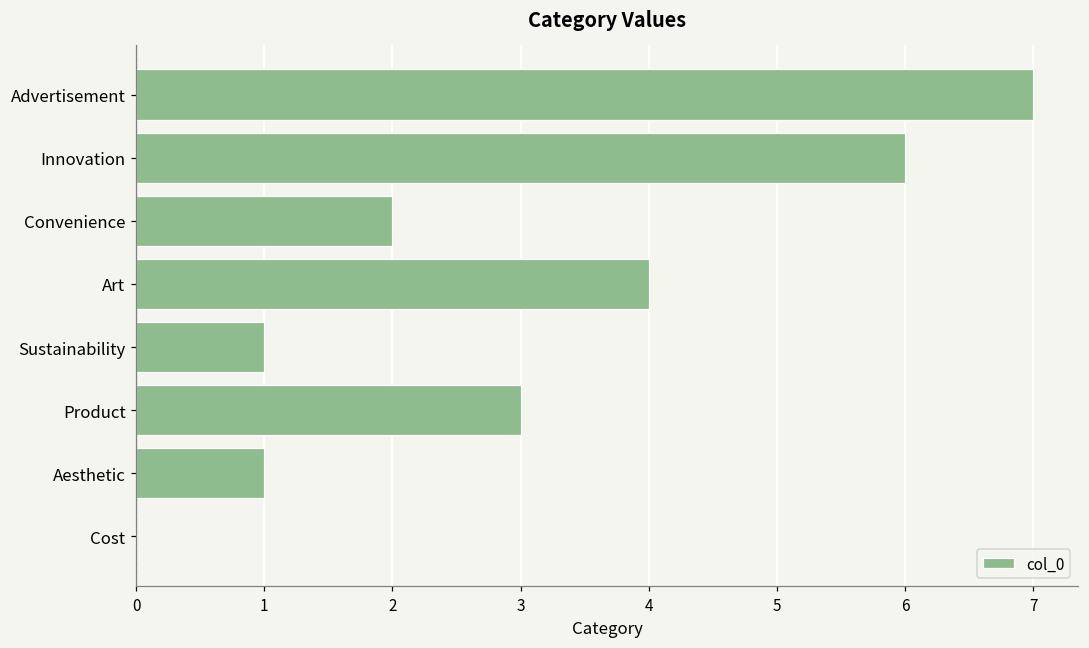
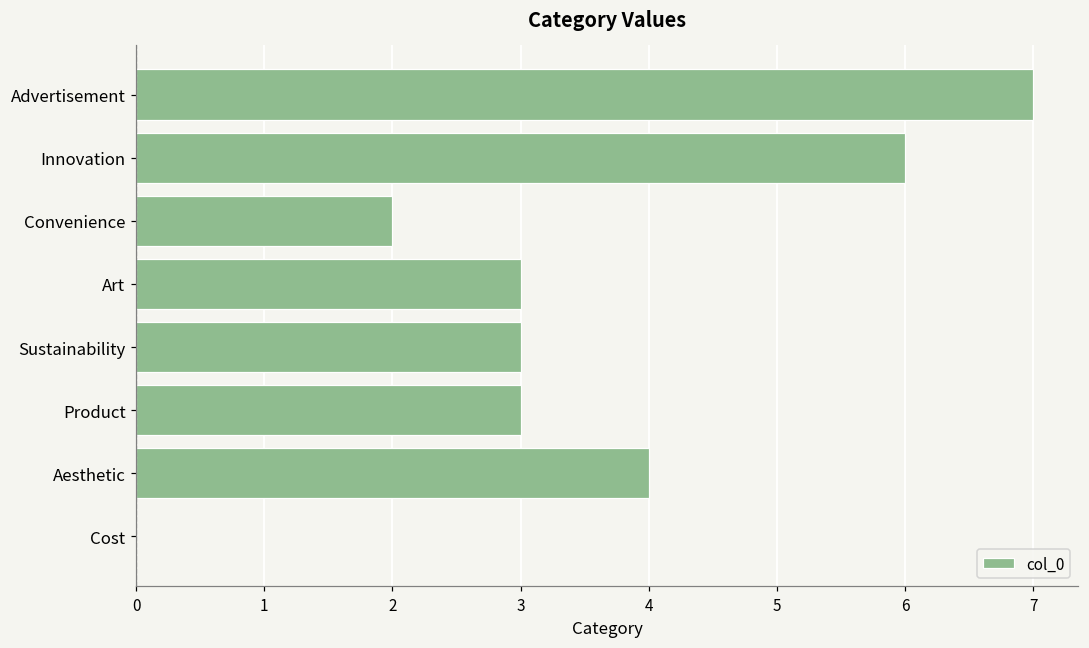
  {
    "Advertisement": 7,
    "Innovation": 6,
    "Convenience": 2,
-   "Art": 4,
-   "Sustainability": 1,
+   "Art": 3,
+   "Sustainability": 3,
    "Product": 3,
-   "Aesthetic": 1,
+   "Aesthetic": 4,
    "Cost": 0
  }
